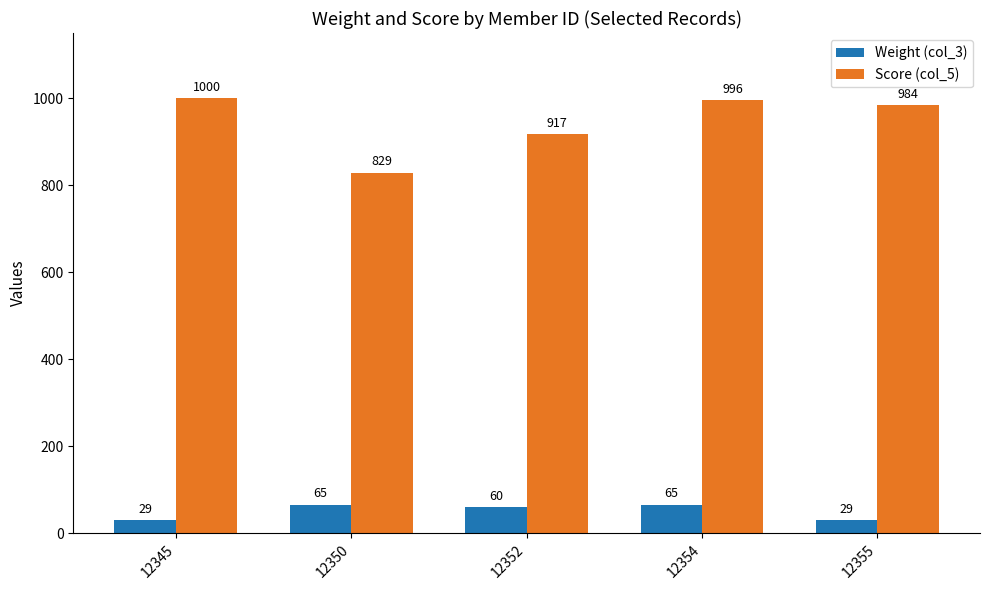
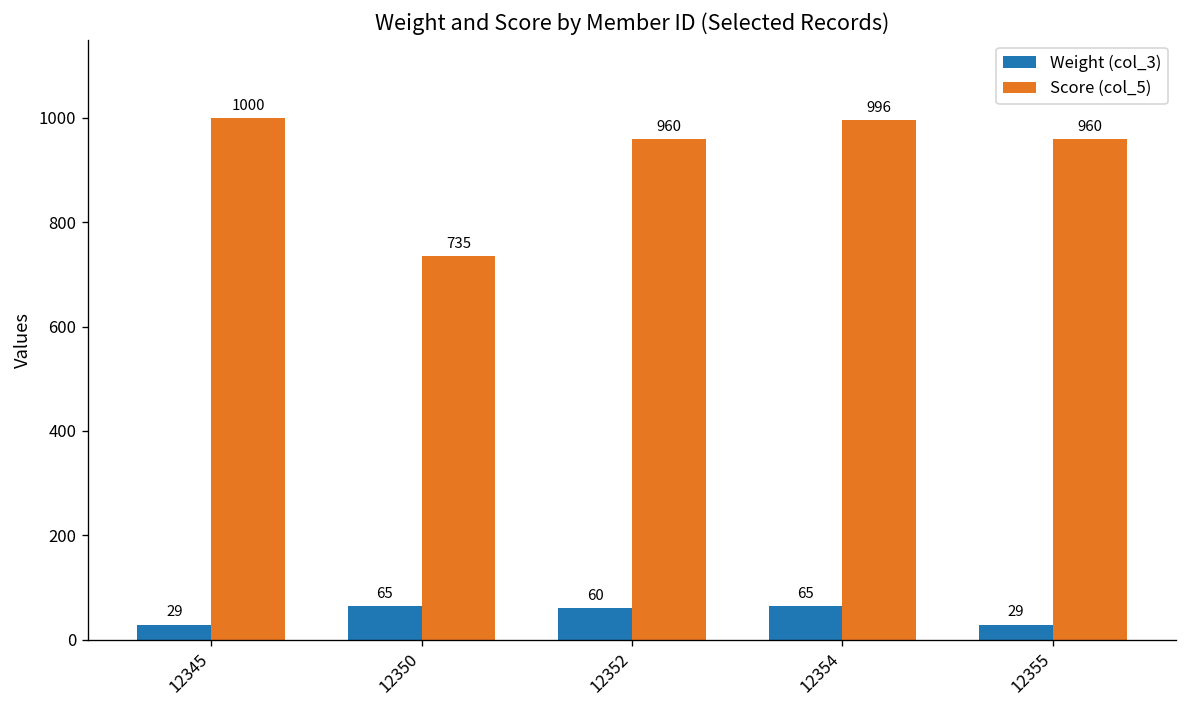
  {
    "Weight (col_3)": {
      "12345": 29,
      "12350": 65,
      "12352": 60,
      "12354": 65,
      "12355": 29
    },
    "Score (col_5)": {
      "12345": 1000,
-     "12350": 829,
-     "12352": 917,
+     "12350": 735,
+     "12352": 960,
      "12354": 996,
-     "12355": 984
+     "12355": 960
    }
  }
